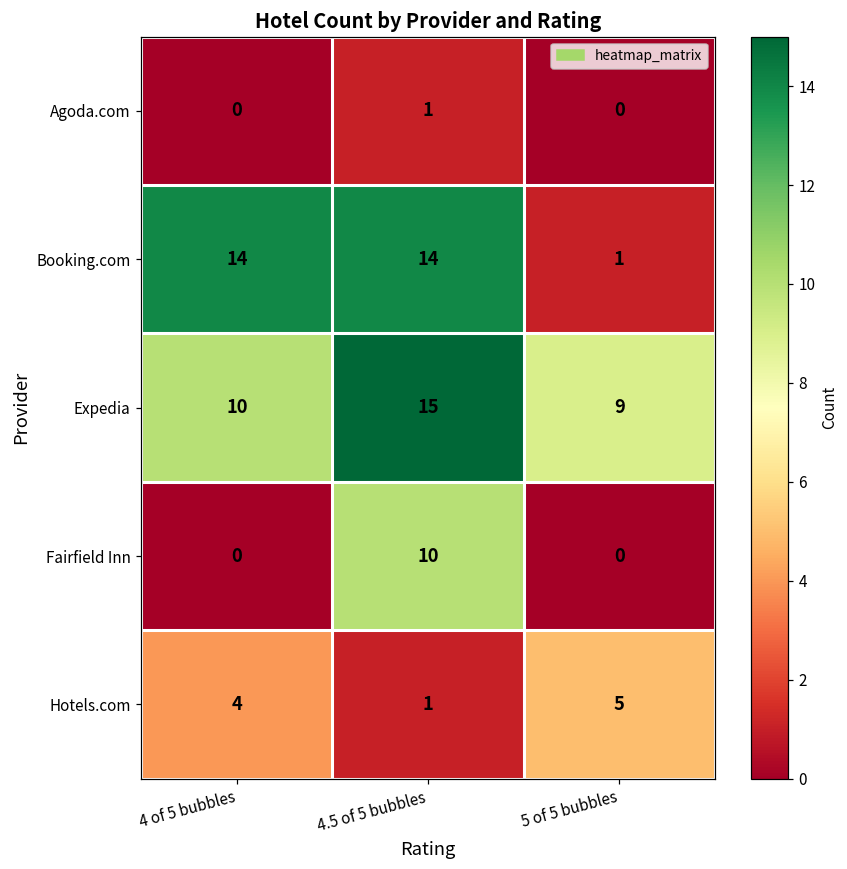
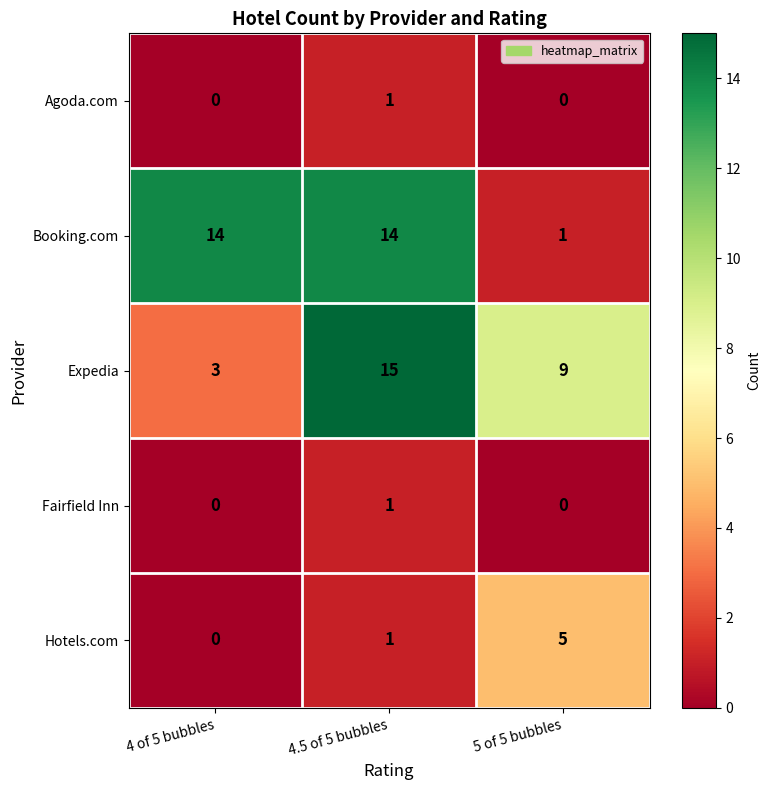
  {
    "Agoda.com": {
      "4 of 5 bubbles": 0,
      "4.5 of 5 bubbles": 1,
      "5 of 5 bubbles": 0
    },
    "Booking.com": {
      "4 of 5 bubbles": 14,
      "4.5 of 5 bubbles": 14,
      "5 of 5 bubbles": 1
    },
    "Expedia": {
-     "4 of 5 bubbles": 10,
+     "4 of 5 bubbles": 3,
      "4.5 of 5 bubbles": 15,
      "5 of 5 bubbles": 9
    },
    "Fairfield Inn": {
      "4 of 5 bubbles": 0,
-     "4.5 of 5 bubbles": 10,
+     "4.5 of 5 bubbles": 1,
      "5 of 5 bubbles": 0
    },
    "Hotels.com": {
-     "4 of 5 bubbles": 4,
+     "4 of 5 bubbles": 0,
      "4.5 of 5 bubbles": 1,
      "5 of 5 bubbles": 5
    }
  }
